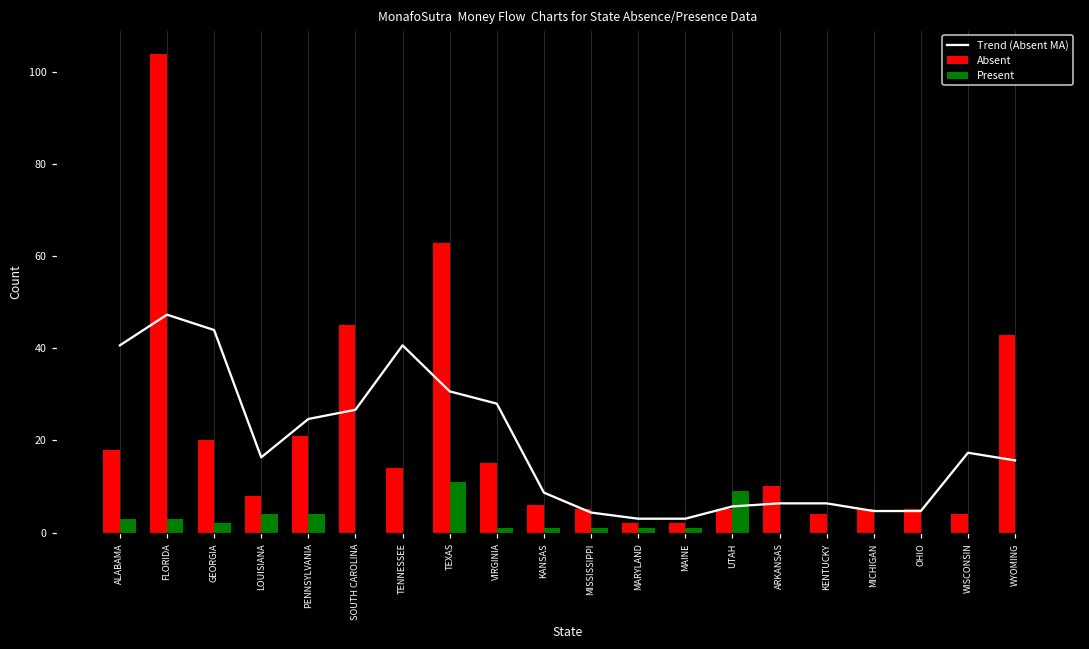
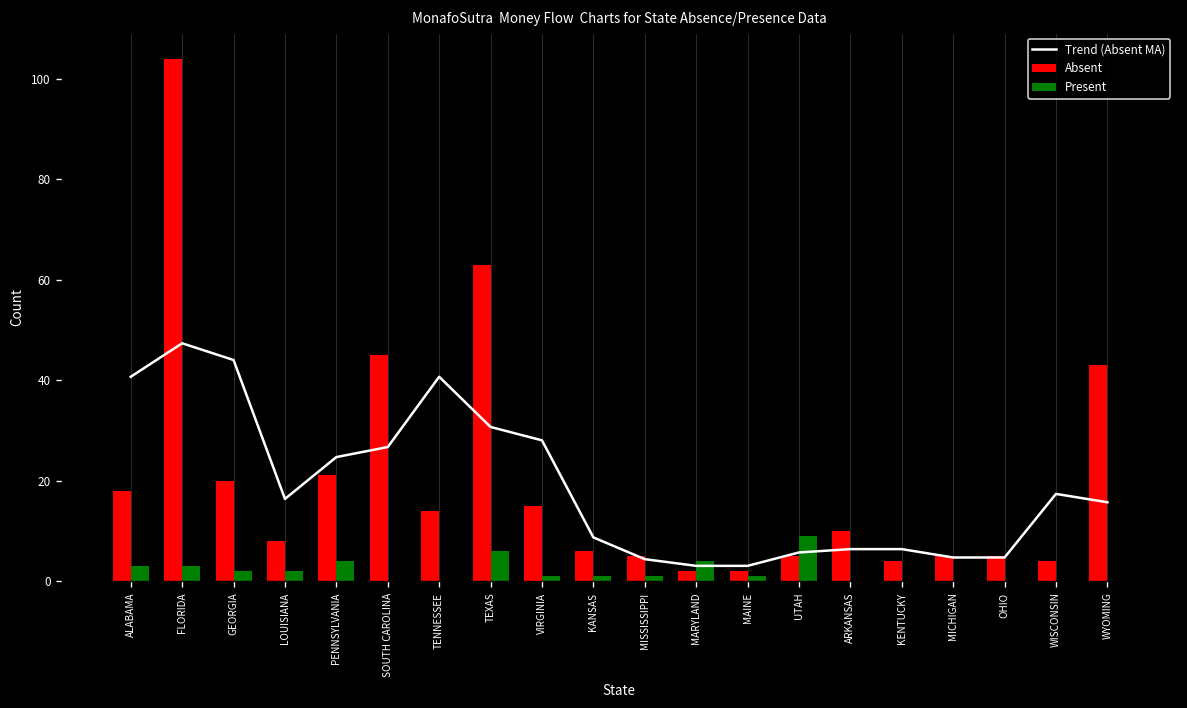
  {
    "Absent": {
      "ALABAMA": 18,
      "FLORIDA": 104,
      "GEORGIA": 20,
      "LOUISIANA": 8,
      "PENNSYLVANIA": 21,
      "SOUTH CAROLINA": 45,
      "TENNESSEE": 14,
      "TEXAS": 63,
      "VIRGINIA": 15,
      "KANSAS": 6,
      "MISSISSIPPI": 5,
      "MARYLAND": 2,
      "MAINE": 2,
      "UTAH": 5,
      "ARKANSAS": 10,
      "KENTUCKY": 4,
      "MICHIGAN": 5,
      "OHIO": 5,
      "WISCONSIN": 4,
      "WYOMING": 43
    },
    "Trend (Absent MA)": {
      "ALABAMA": 41,
      "FLORIDA": 47,
      "GEORGIA": 44,
      "LOUISIANA": 16,
      "PENNSYLVANIA": 25,
      "SOUTH CAROLINA": 27,
      "TENNESSEE": 41,
      "TEXAS": 31,
      "VIRGINIA": 28,
      "KANSAS": 9,
      "MISSISSIPPI": 4,
      "MARYLAND": 3,
      "MAINE": 3,
      "UTAH": 6,
      "ARKANSAS": 6,
      "KENTUCKY": 6,
      "MICHIGAN": 5,
      "OHIO": 5,
      "WISCONSIN": 17,
      "WYOMING": 16
    },
    "Present": {
      "ALABAMA": 3,
      "FLORIDA": 3,
      "GEORGIA": 2,
-     "LOUISIANA": 4,
+     "LOUISIANA": 2,
      "PENNSYLVANIA": 4,
      "SOUTH CAROLINA": 0,
      "TENNESSEE": 0,
-     "TEXAS": 11,
+     "TEXAS": 6,
      "VIRGINIA": 1,
      "KANSAS": 1,
      "MISSISSIPPI": 1,
-     "MARYLAND": 1,
+     "MARYLAND": 4,
      "MAINE": 1,
      "UTAH": 9,
      "ARKANSAS": 0,
      "KENTUCKY": 0,
      "MICHIGAN": 0,
      "OHIO": 0,
      "WISCONSIN": 0,
      "WYOMING": 0
    }
  }
